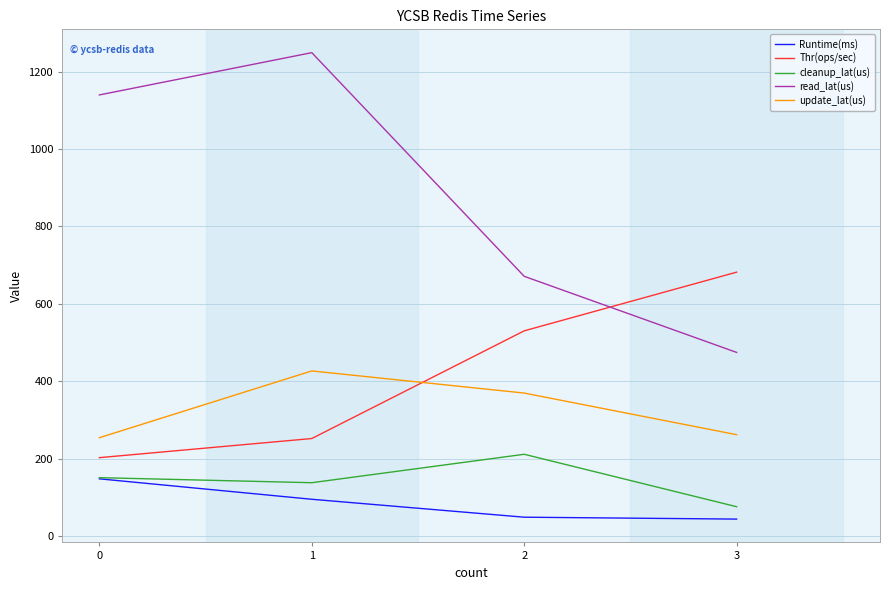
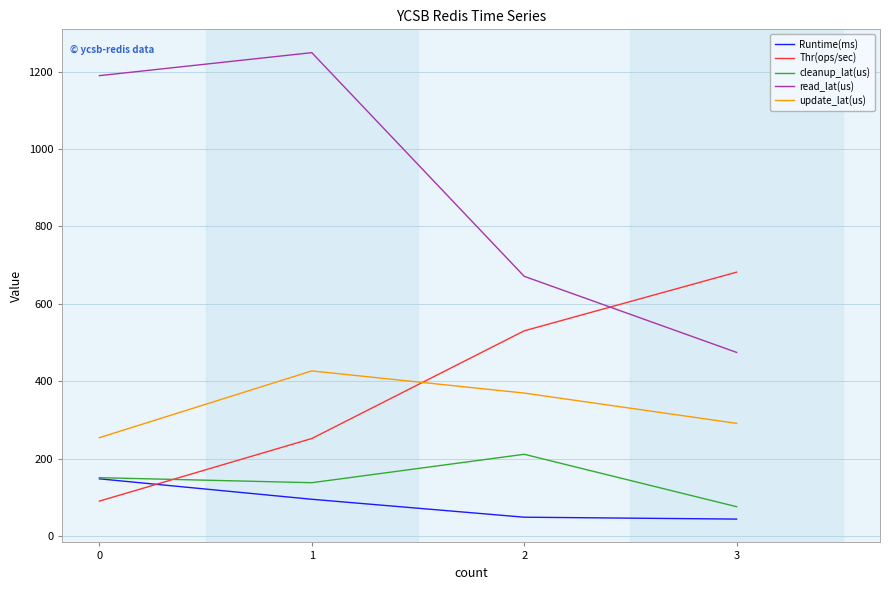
  {
    "Runtime(ms)": {
      "1": 100,
      "2": 50,
      "3": 40
    },
    "Thr(ops/sec)": {
-     "0": 200,
+     "0": 90,
      "1": 250,
      "2": 530,
      "3": 680
    },
    "cleanup_lat(us)": {
      "1": 140,
      "2": 210,
      "3": 80
    },
    "read_lat(us)": {
-     "0": 1140,
+     "0": 1190,
      "1": 1250,
      "2": 670,
      "3": 470
    },
    "update_lat(us)": {
      "0": 250,
      "1": 430,
      "2": 370,
-     "3": 260
+     "3": 290
    }
  }
